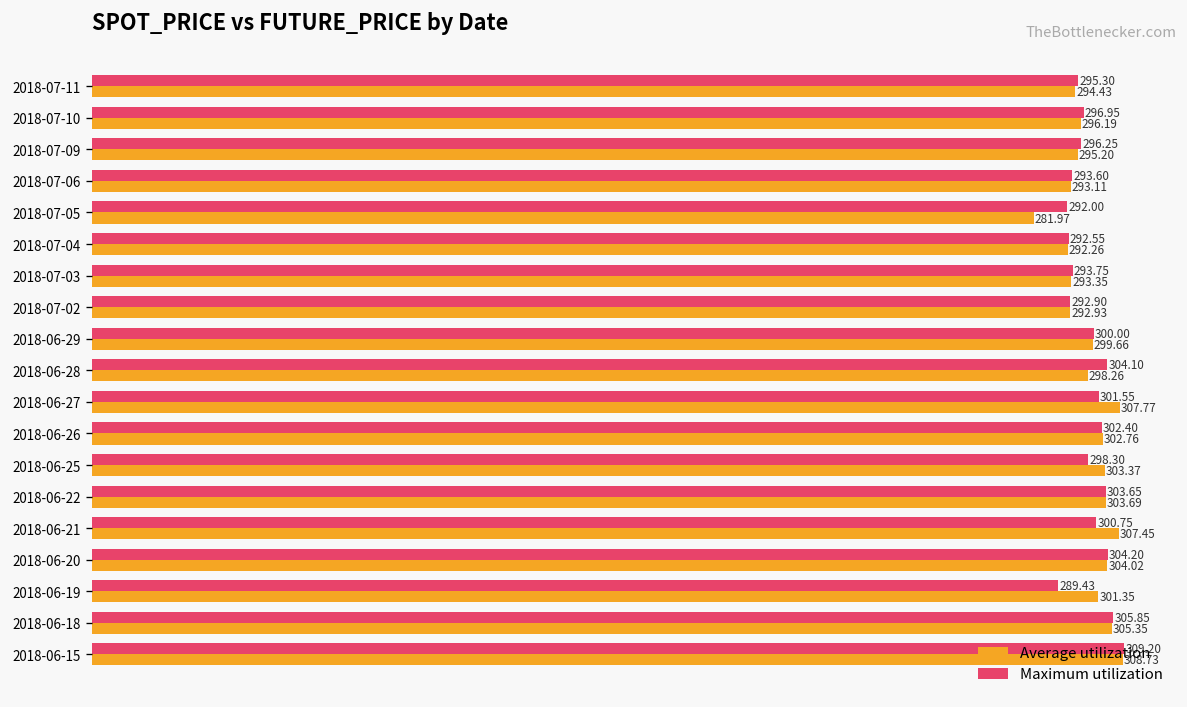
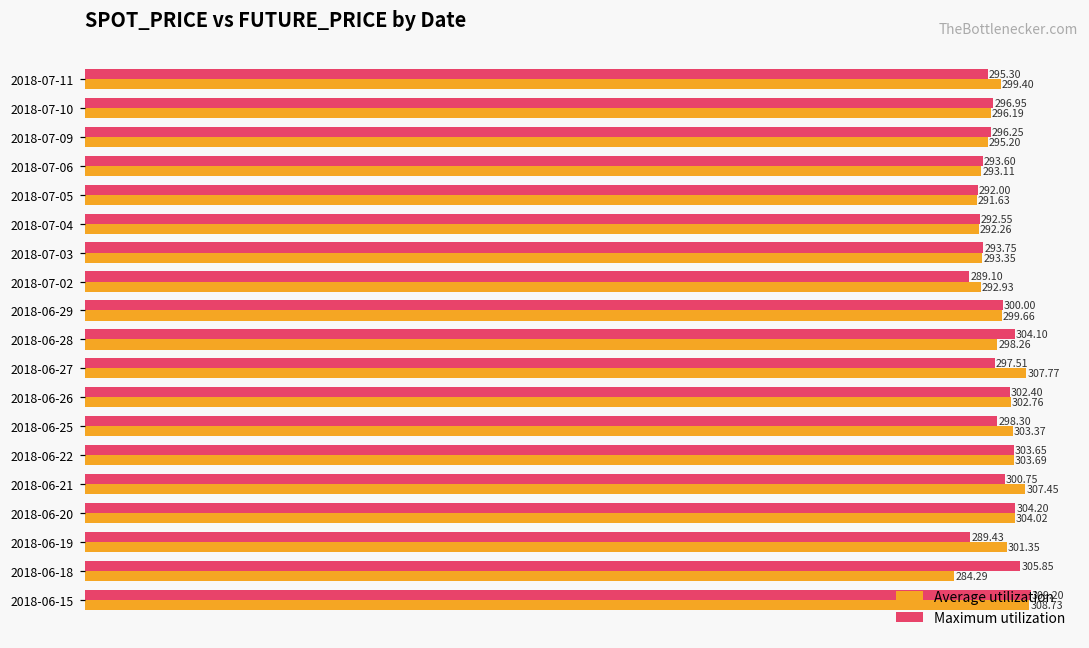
  {
    "Average utilization": {
-     "2018-07-11": 294.43,
+     "2018-07-11": 299.40,
      "2018-07-10": 296.19,
      "2018-07-09": 295.20,
      "2018-07-06": 293.11,
-     "2018-07-05": 281.97,
+     "2018-07-05": 291.63,
      "2018-07-04": 292.26,
      "2018-07-03": 293.35,
      "2018-07-02": 292.93,
      "2018-06-29": 299.66,
      "2018-06-28": 298.26,
      "2018-06-27": 307.77,
      "2018-06-26": 302.76,
      "2018-06-25": 303.37,
      "2018-06-22": 303.69,
      "2018-06-21": 307.45,
      "2018-06-20": 304.02,
      "2018-06-19": 301.35,
-     "2018-06-18": 305.35,
+     "2018-06-18": 284.29,
      "2018-06-15": 308.73
    },
    "Maximum utilization": {
      "2018-07-11": 295.30,
      "2018-07-10": 296.95,
      "2018-07-09": 296.25,
      "2018-07-06": 293.60,
      "2018-07-05": 292.00,
      "2018-07-04": 292.55,
      "2018-07-03": 293.75,
-     "2018-07-02": 292.90,
+     "2018-07-02": 289.10,
      "2018-06-29": 300.00,
      "2018-06-28": 304.10,
-     "2018-06-27": 301.55,
+     "2018-06-27": 297.51,
      "2018-06-26": 302.40,
      "2018-06-25": 298.30,
      "2018-06-22": 303.65,
      "2018-06-21": 300.75,
      "2018-06-20": 304.20,
      "2018-06-19": 289.43,
      "2018-06-18": 305.85,
      "2018-06-15": 309.20
    }
  }
